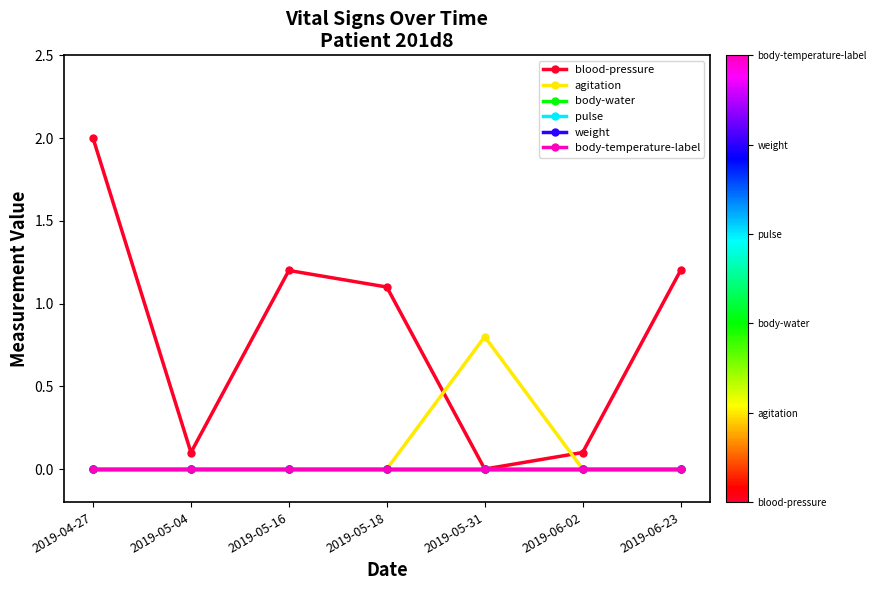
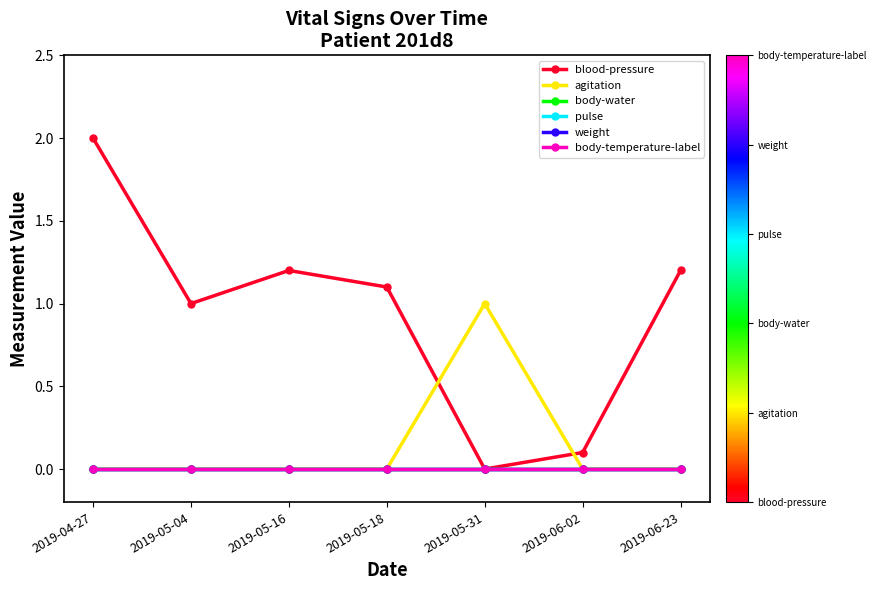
  {
    "blood-pressure": {
      "2019-04-27": 2.0,
-     "2019-05-04": 0.1,
+     "2019-05-04": 1.0,
      "2019-05-16": 1.2,
      "2019-05-18": 1.1,
      "2019-06-02": 0.1,
      "2019-06-23": 1.2
    },
    "agitation": {
-     "2019-05-31": 0.8
+     "2019-05-31": 1.0
    }
  }
